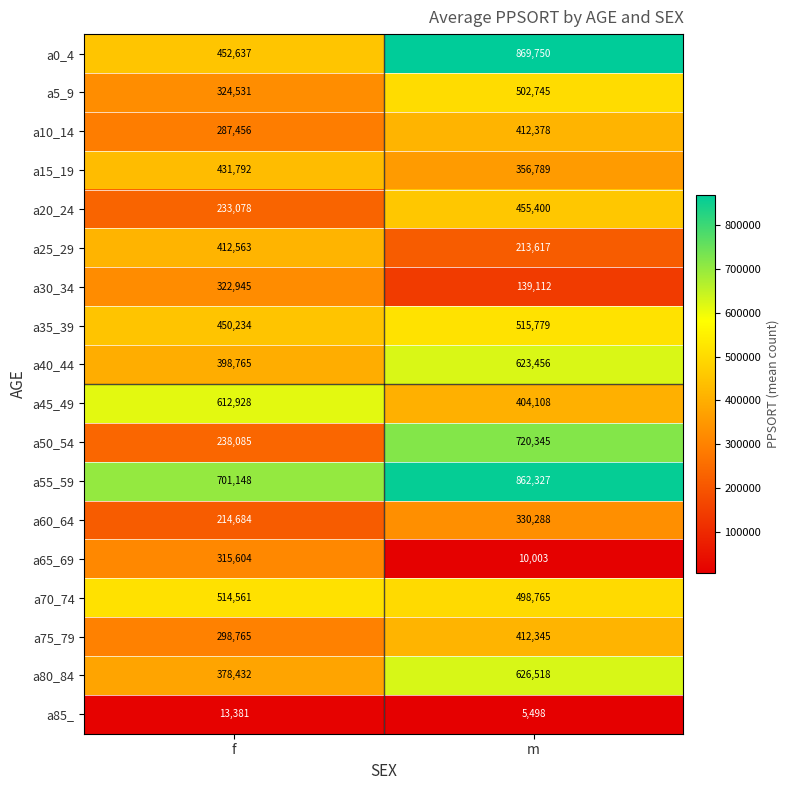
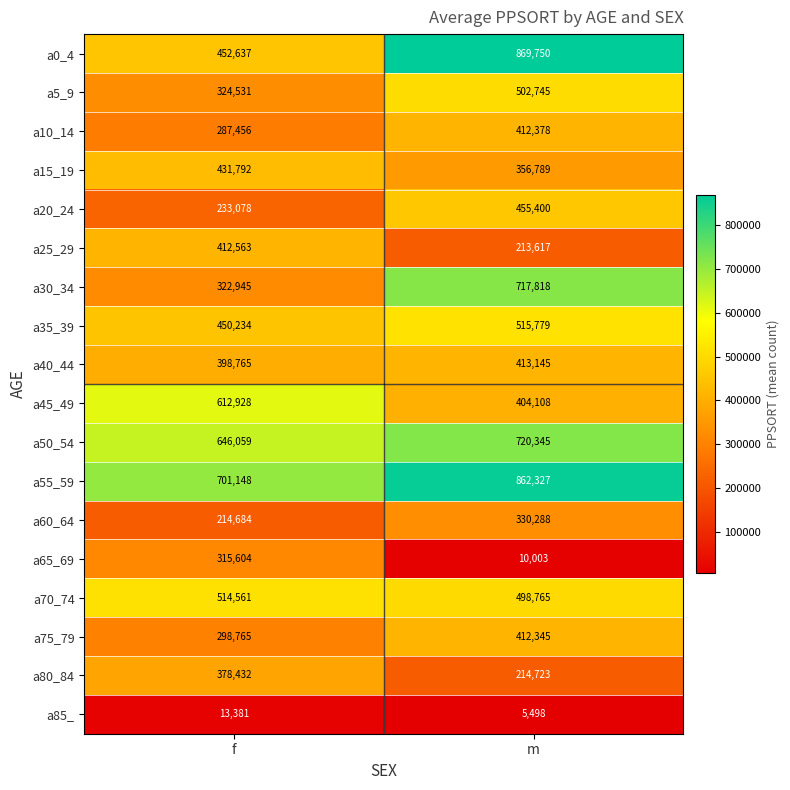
  {
    "a0_4": {
      "f": "452,637",
      "m": "869,750"
    },
    "a5_9": {
      "f": "324,531",
      "m": "502,745"
    },
    "a10_14": {
      "f": "287,456",
      "m": "412,378"
    },
    "a15_19": {
      "f": "431,792",
      "m": "356,789"
    },
    "a20_24": {
      "f": "233,078",
      "m": "455,400"
    },
    "a25_29": {
      "f": "412,563",
      "m": "213,617"
    },
    "a30_34": {
      "f": "322,945",
-     "m": "139,112"
+     "m": "717,818"
    },
    "a35_39": {
      "f": "450,234",
      "m": "515,779"
    },
    "a40_44": {
      "f": "398,765",
-     "m": "623,456"
+     "m": "413,145"
    },
    "a45_49": {
      "f": "612,928",
      "m": "404,108"
    },
    "a50_54": {
-     "f": "238,085",
+     "f": "646,059",
      "m": "720,345"
    },
    "a55_59": {
      "f": "701,148",
      "m": "862,327"
    },
    "a60_64": {
      "f": "214,684",
      "m": "330,288"
    },
    "a65_69": {
      "f": "315,604",
      "m": "10,003"
    },
    "a70_74": {
      "f": "514,561",
      "m": "498,765"
    },
    "a75_79": {
      "f": "298,765",
      "m": "412,345"
    },
    "a80_84": {
      "f": "378,432",
-     "m": "626,518"
+     "m": "214,723"
    },
    "a85_": {
      "f": "13,381",
      "m": "5,498"
    }
  }
